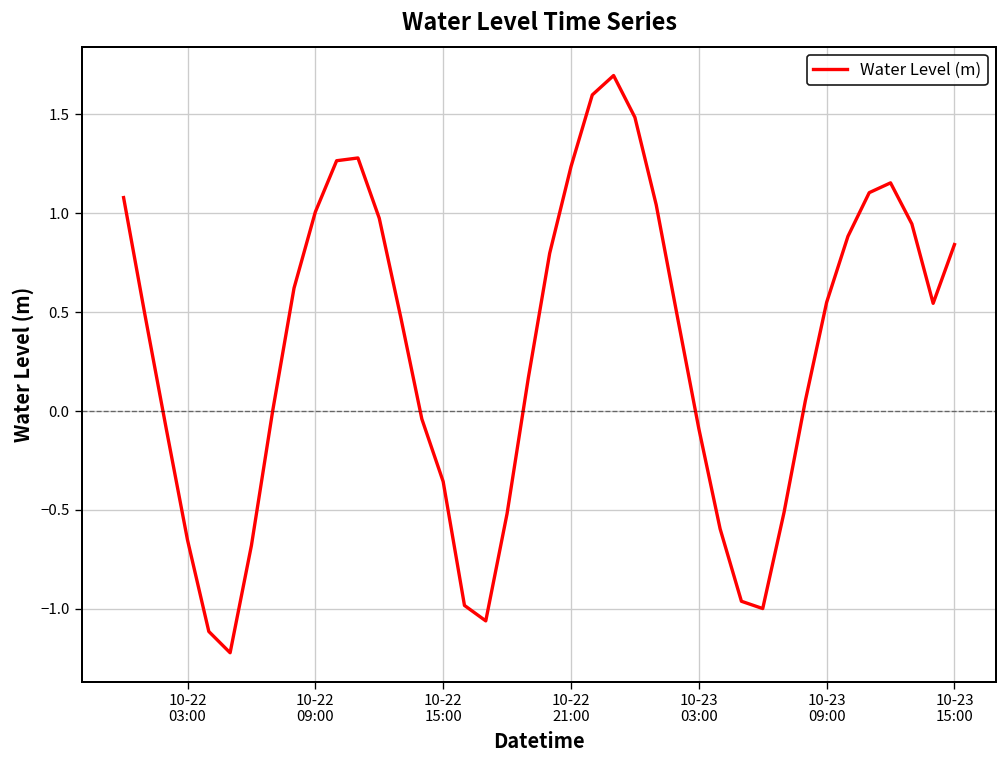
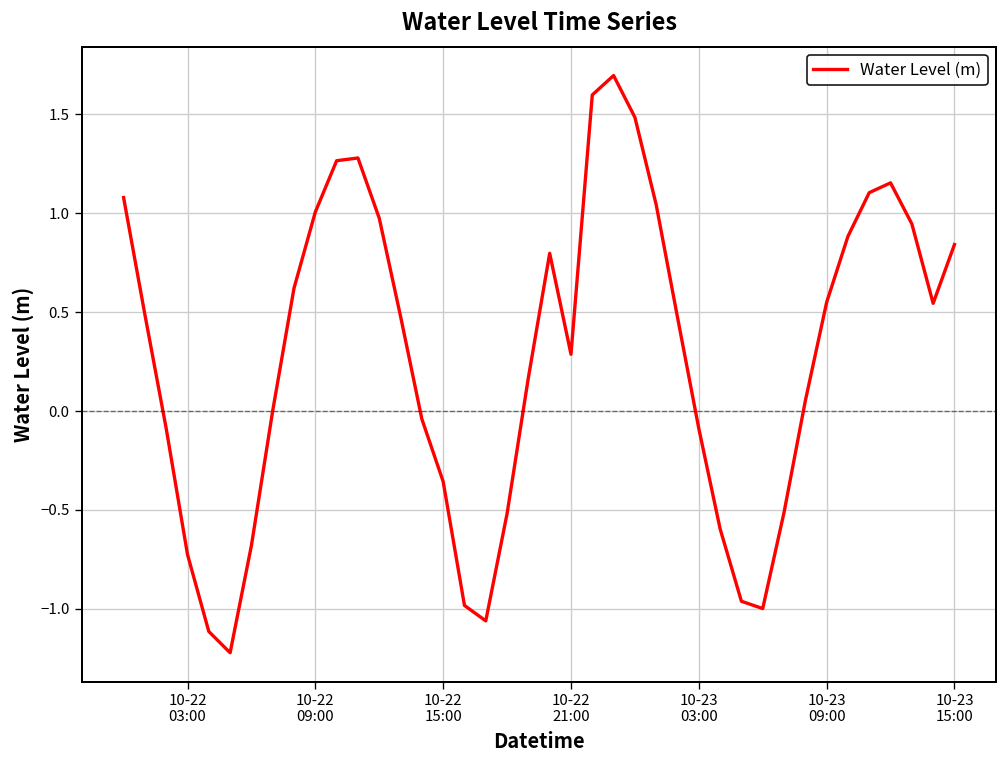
  {
-   "10-22 03:00": -0.65,
+   "10-22 03:00": -0.73,
    "10-22 09:00": 1.01,
    "10-22 15:00": -0.36,
-   "10-22 21:00": 1.24,
+   "10-22 21:00": 0.29,
    "10-23 03:00": -0.09,
    "10-23 09:00": 0.55,
    "10-23 15:00": 0.84
  }
